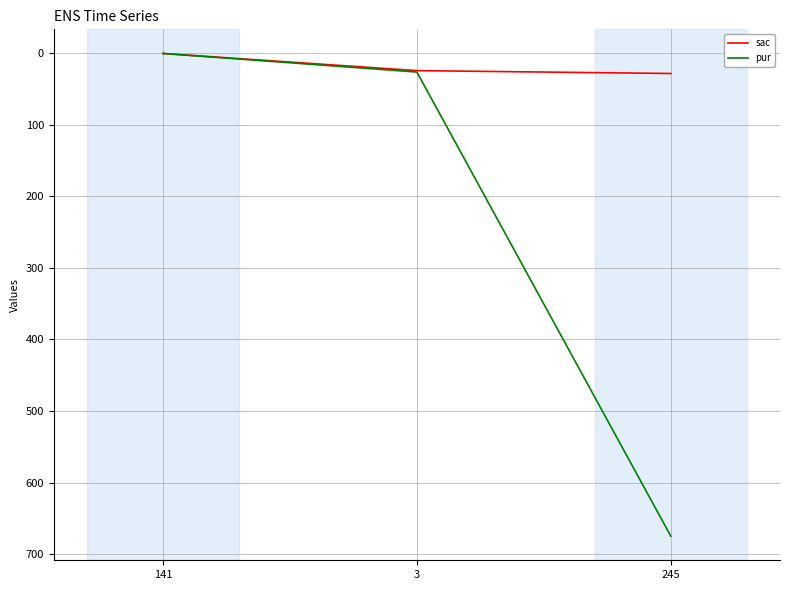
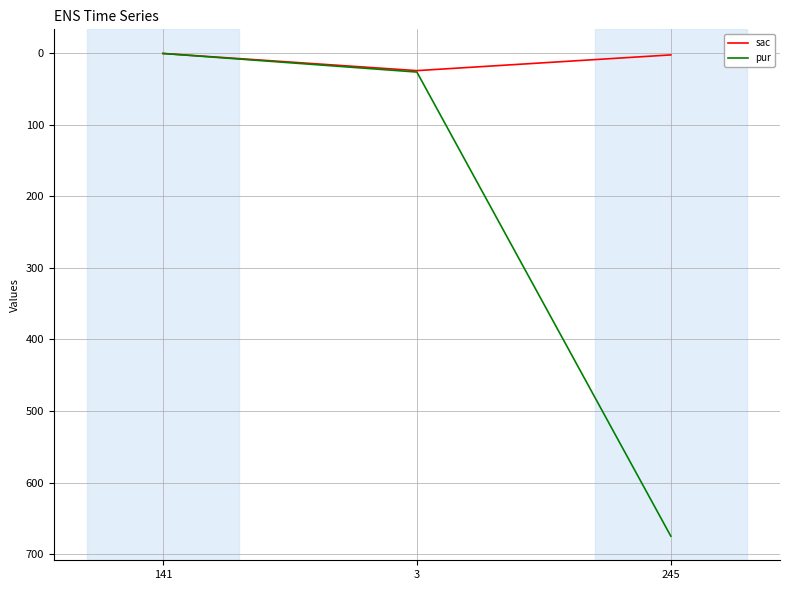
  {
    "sac": {
-     "245": 30
+     "245": 0
    },
    "pur": {
      "245": 680
    }
  }
